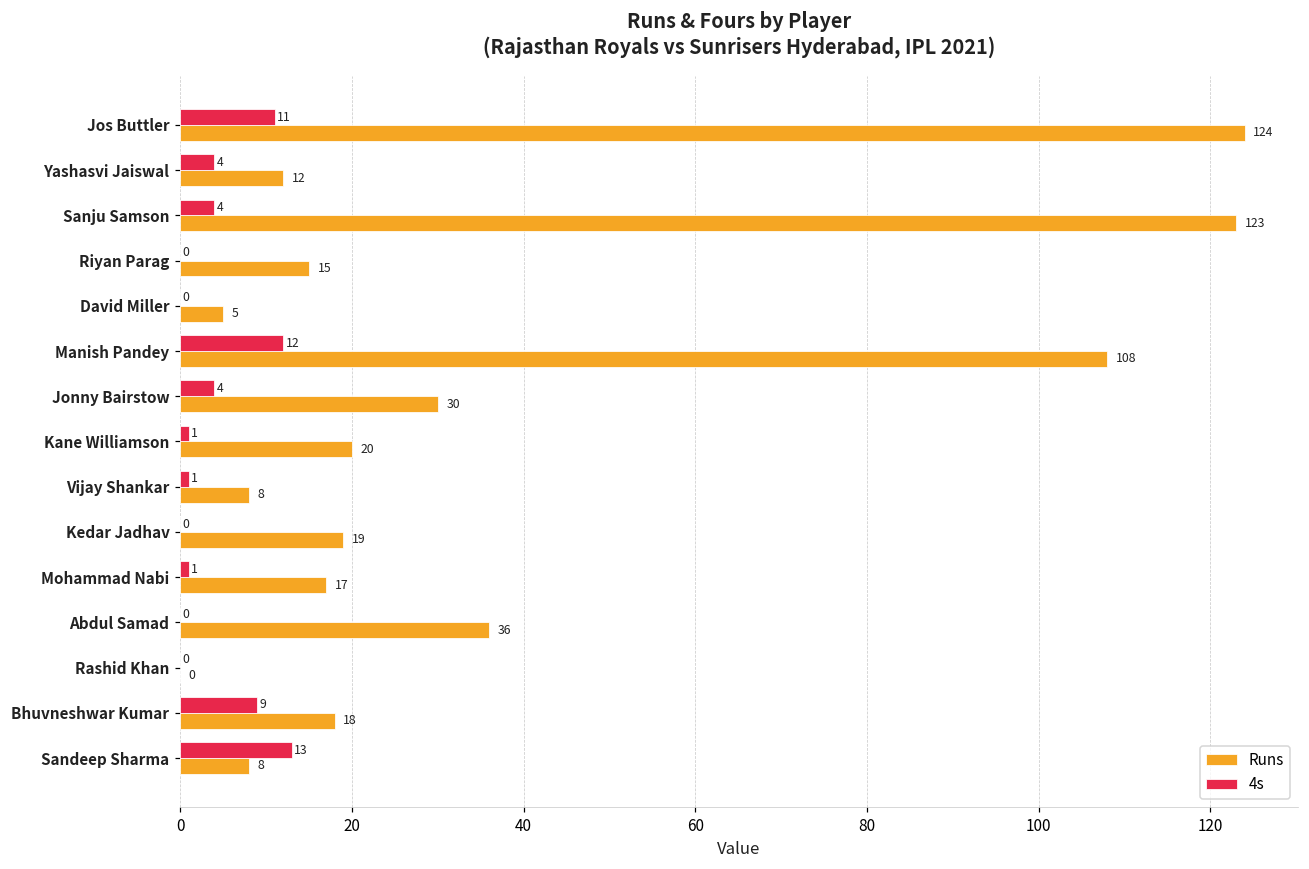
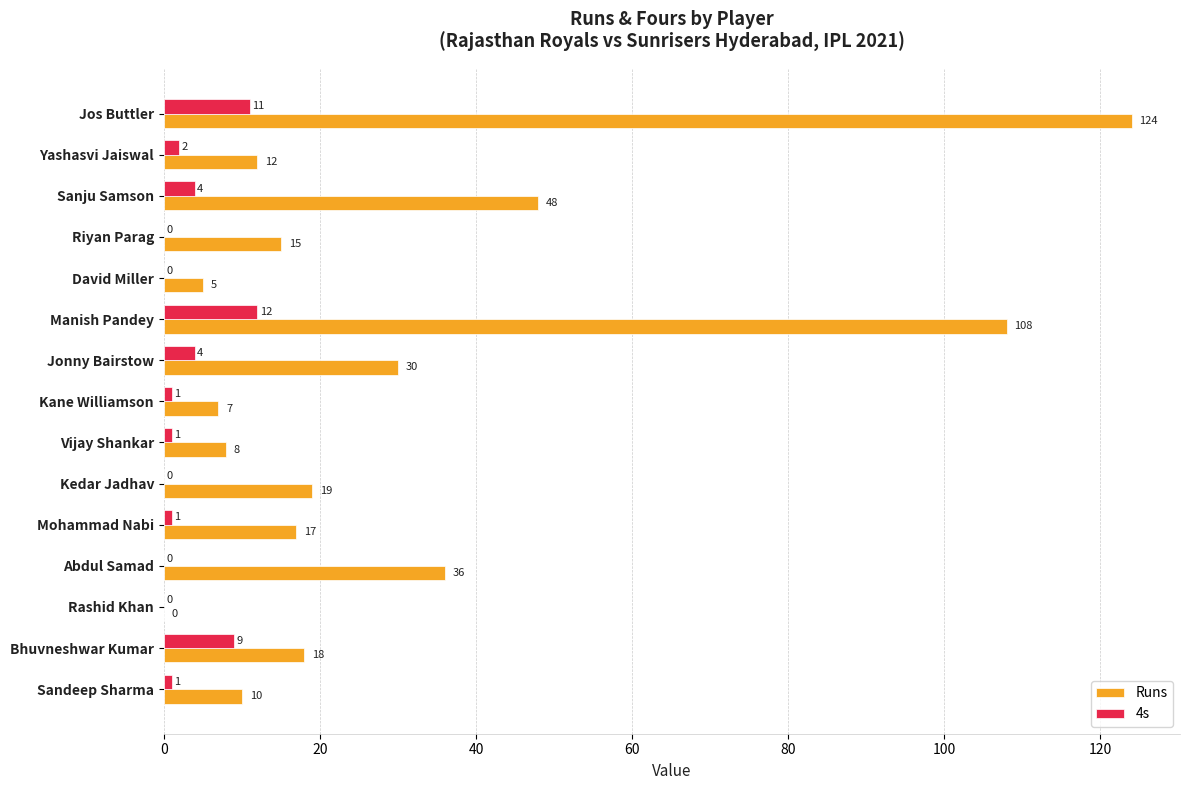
  {
    "Runs": {
      "Jos Buttler": 124,
      "Yashasvi Jaiswal": 12,
-     "Sanju Samson": 123,
+     "Sanju Samson": 48,
      "Riyan Parag": 15,
      "David Miller": 5,
      "Manish Pandey": 108,
      "Jonny Bairstow": 30,
-     "Kane Williamson": 20,
+     "Kane Williamson": 7,
      "Vijay Shankar": 8,
      "Kedar Jadhav": 19,
      "Mohammad Nabi": 17,
      "Abdul Samad": 36,
      "Rashid Khan": 0,
      "Bhuvneshwar Kumar": 18,
-     "Sandeep Sharma": 8
+     "Sandeep Sharma": 10
    },
    "4s": {
      "Jos Buttler": 11,
-     "Yashasvi Jaiswal": 4,
+     "Yashasvi Jaiswal": 2,
      "Sanju Samson": 4,
      "Riyan Parag": 0,
      "David Miller": 0,
      "Manish Pandey": 12,
      "Jonny Bairstow": 4,
      "Kane Williamson": 1,
      "Vijay Shankar": 1,
      "Kedar Jadhav": 0,
      "Mohammad Nabi": 1,
      "Abdul Samad": 0,
      "Rashid Khan": 0,
      "Bhuvneshwar Kumar": 9,
-     "Sandeep Sharma": 13
+     "Sandeep Sharma": 1
    }
  }
